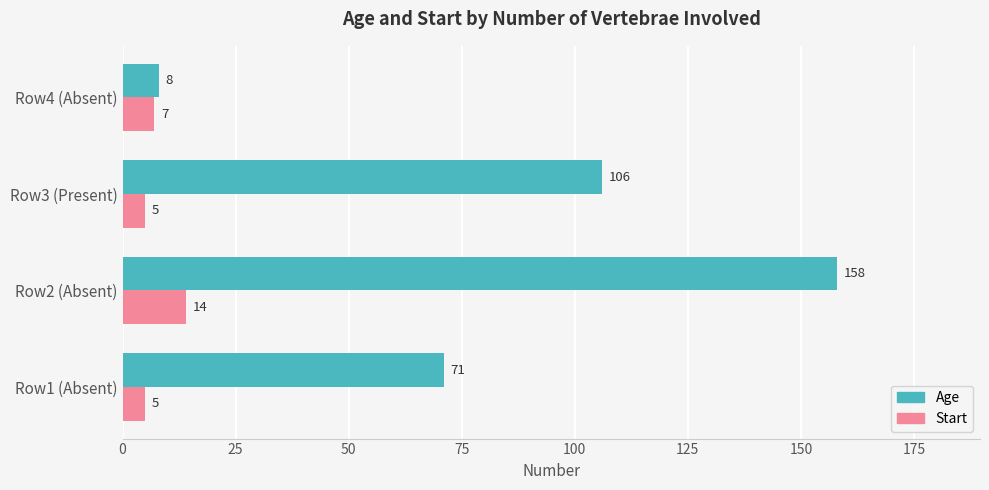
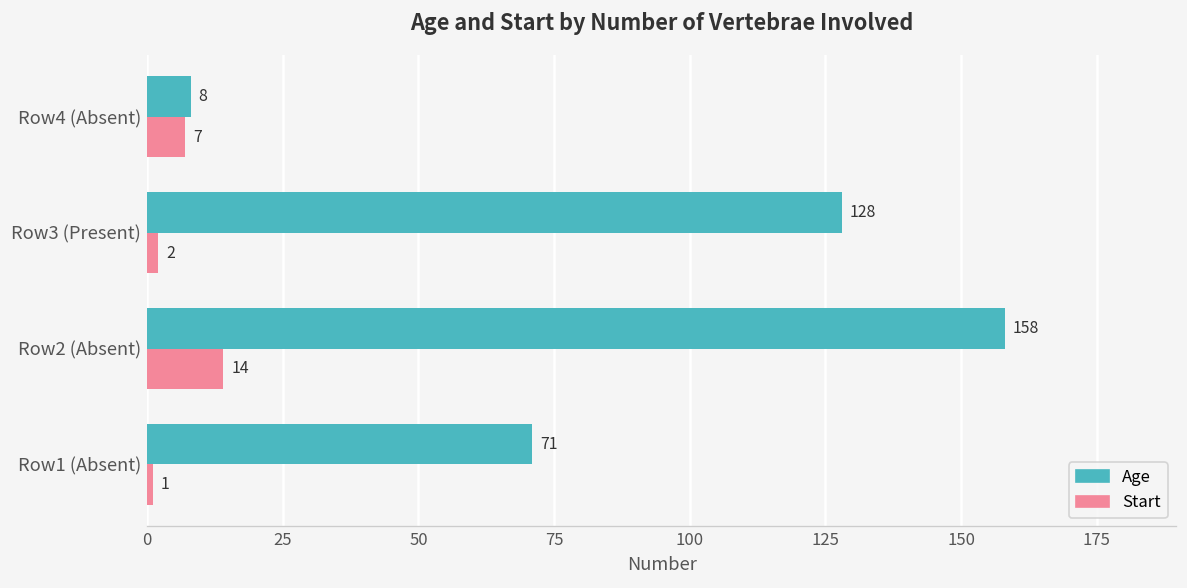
  {
    "Age": {
      "Row4 (Absent)": 8,
-     "Row3 (Present)": 106,
+     "Row3 (Present)": 128,
      "Row2 (Absent)": 158,
      "Row1 (Absent)": 71
    },
    "Start": {
      "Row4 (Absent)": 7,
-     "Row3 (Present)": 5,
+     "Row3 (Present)": 2,
      "Row2 (Absent)": 14,
-     "Row1 (Absent)": 5
+     "Row1 (Absent)": 1
    }
  }
